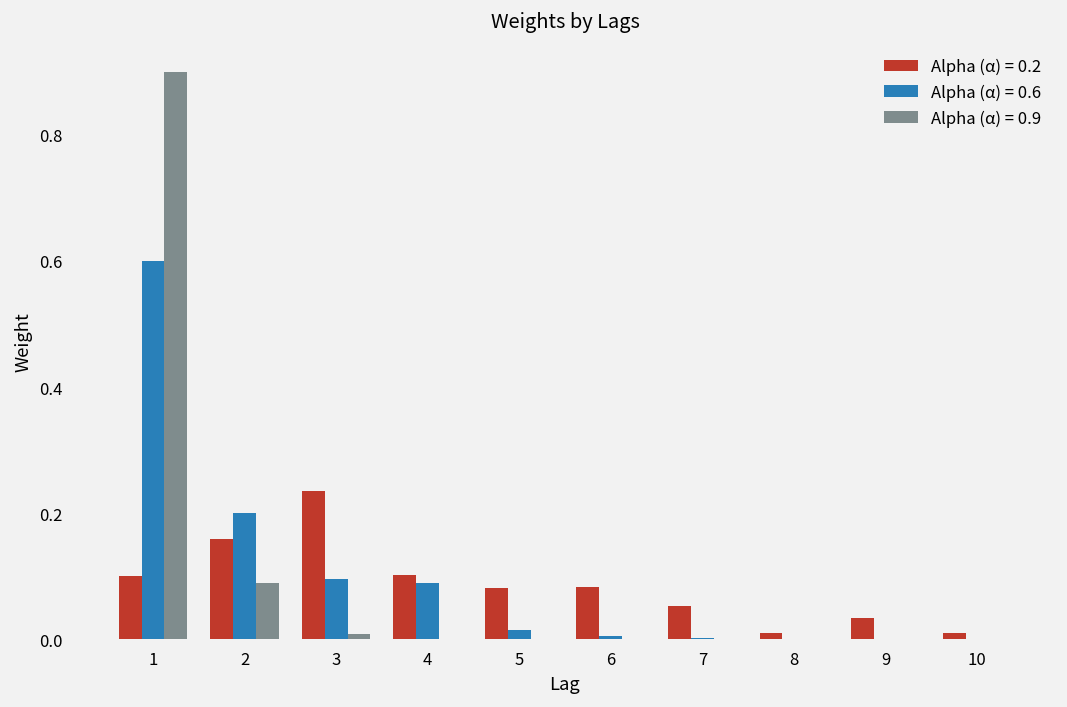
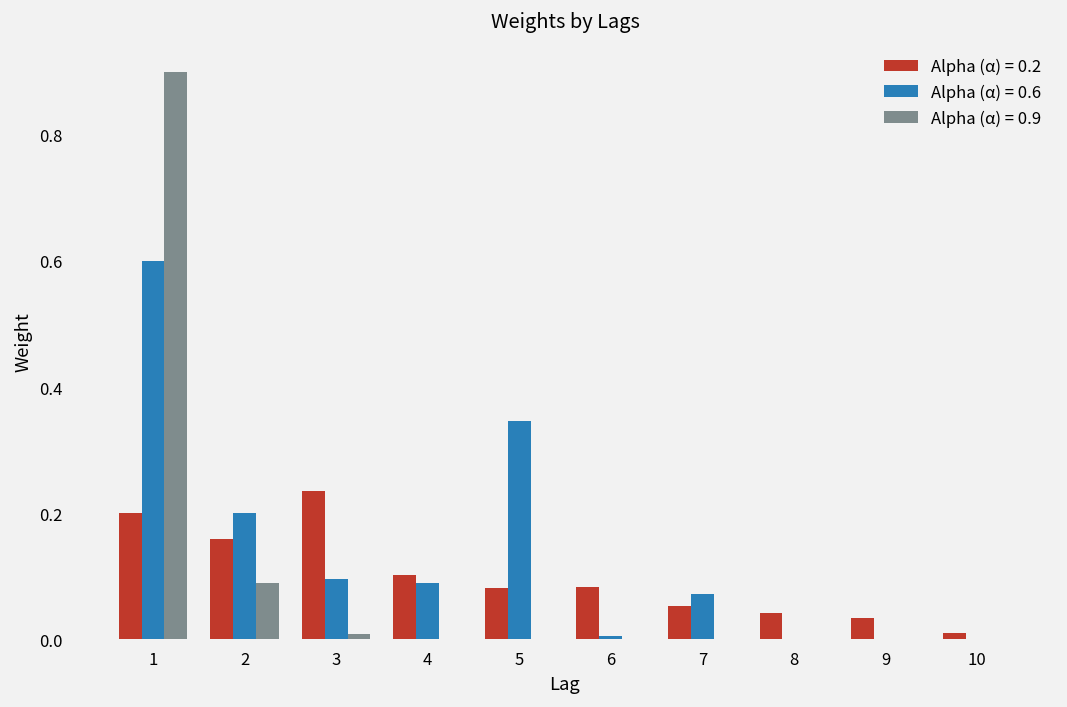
  {
    "Alpha (α) = 0.2": {
-     "1": 0.1,
+     "1": 0.2,
      "2": 0.16,
      "3": 0.23,
      "4": 0.10,
      "5": 0.08,
      "6": 0.08,
      "7": 0.05,
-     "8": 0.01,
+     "8": 0.04,
      "9": 0.03,
      "10": 0.01
    },
    "Alpha (α) = 0.6": {
      "1": 0.60,
      "2": 0.20,
      "3": 0.10,
      "4": 0.09,
-     "5": 0.02,
+     "5": 0.35,
      "6": 0.01,
-     "7": 0.00
+     "7": 0.07
    },
    "Alpha (α) = 0.9": {
      "1": 0.90,
      "2": 0.09,
      "3": 0.01
    }
  }
